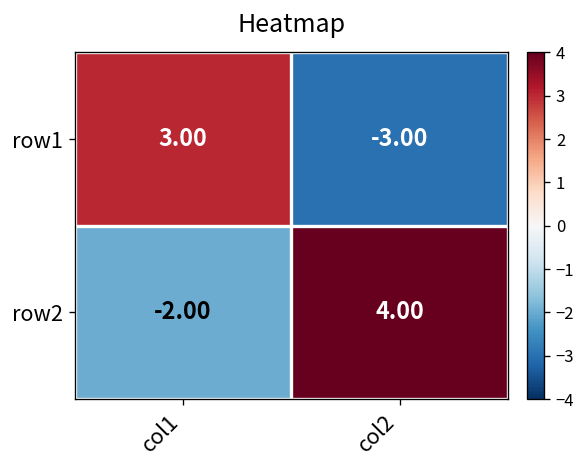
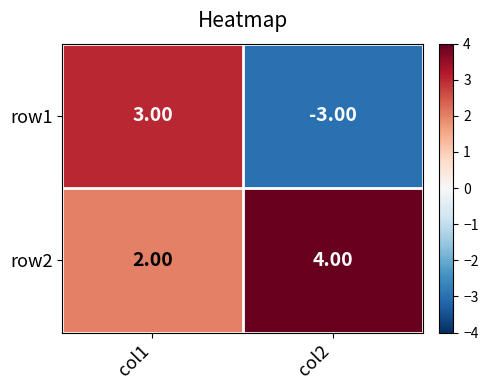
  {
    "row1": {
      "col1": 3.00,
      "col2": -3.00
    },
    "row2": {
-     "col1": -2.00,
+     "col1": 2.00,
      "col2": 4.00
    }
  }
